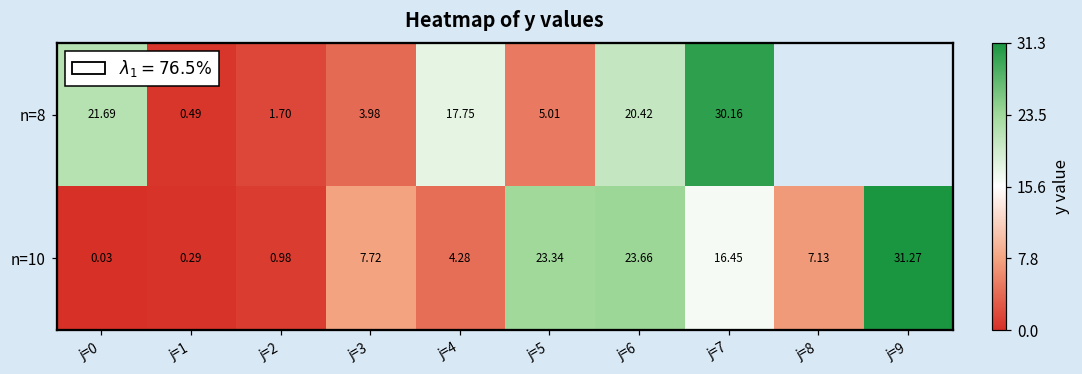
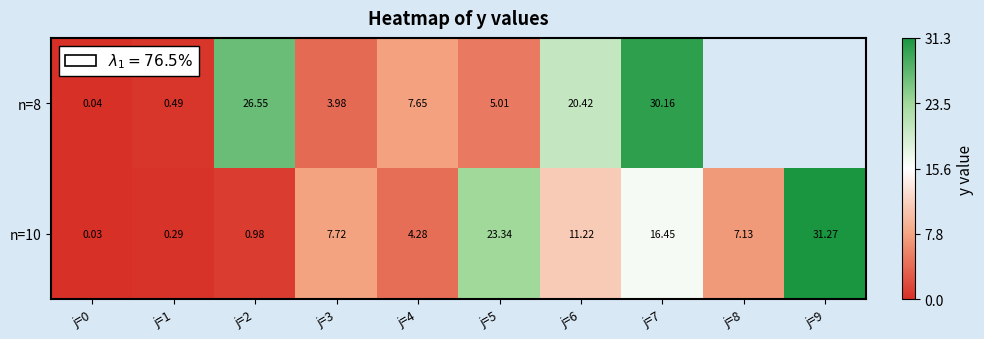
  {
    "n=8": {
-     "j=0": 21.69,
+     "j=0": 0.04,
      "j=1": 0.49,
-     "j=2": 1.70,
+     "j=2": 26.55,
      "j=3": 3.98,
-     "j=4": 17.75,
+     "j=4": 7.65,
      "j=5": 5.01,
      "j=6": 20.42,
      "j=7": 30.16
    },
    "n=10": {
      "j=0": 0.03,
      "j=1": 0.29,
      "j=2": 0.98,
      "j=3": 7.72,
      "j=4": 4.28,
      "j=5": 23.34,
-     "j=6": 23.66,
+     "j=6": 11.22,
      "j=7": 16.45,
      "j=8": 7.13,
      "j=9": 31.27
    }
  }
